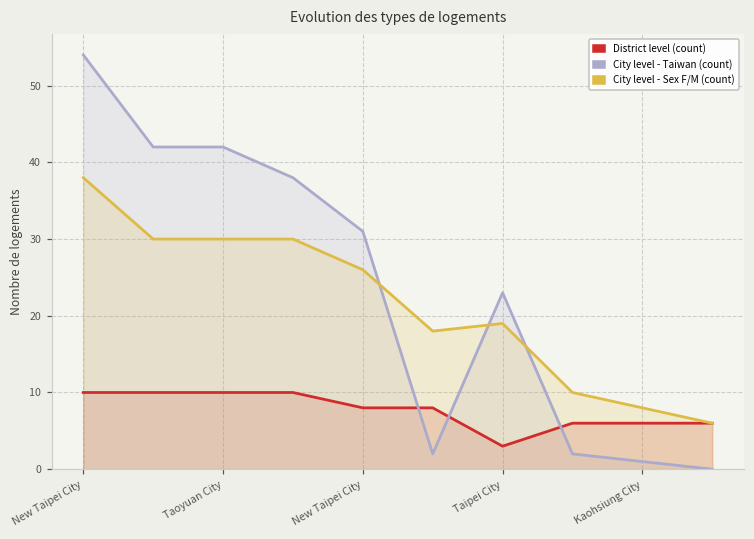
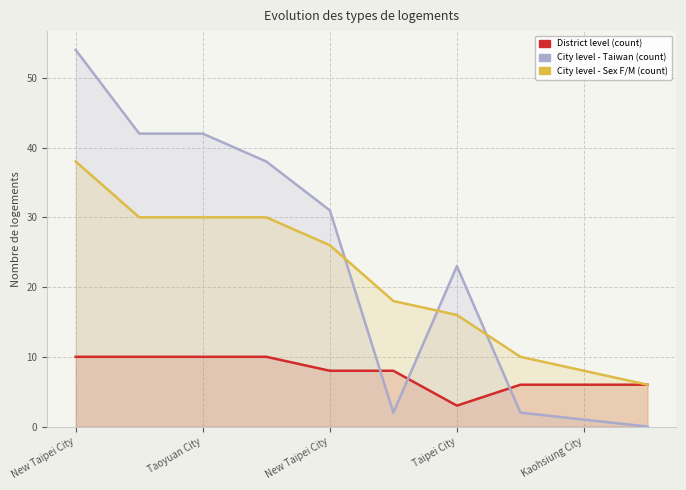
  {
    "District level (count)": {
      "Taoyuan City": 10,
      "Taipei City": 3,
      "Kaohsiung City": 6
    },
    "City level - Taiwan (count)": {
      "Taoyuan City": 42,
      "Taipei City": 23,
      "Kaohsiung City": 1
    },
    "City level - Sex F/M (count)": {
      "Taoyuan City": 30,
-     "Taipei City": 19,
+     "Taipei City": 16,
      "Kaohsiung City": 8
    }
  }
